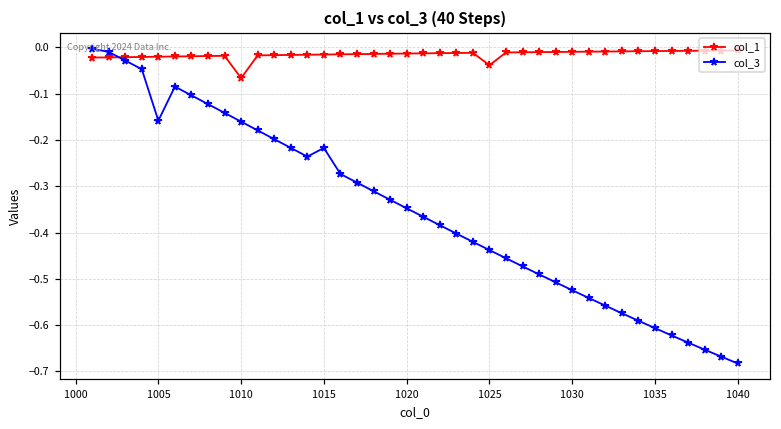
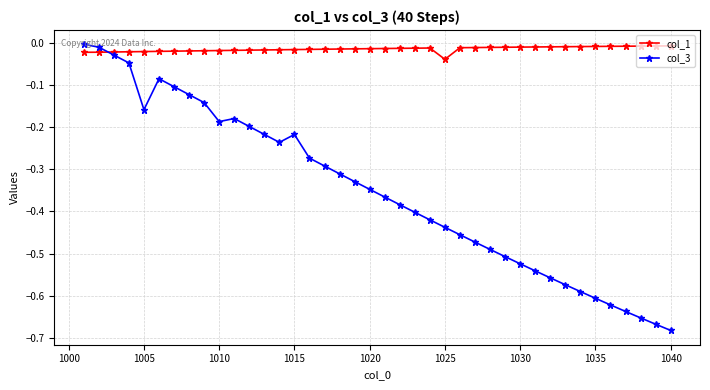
  {
    "col_1": {
      "1005": -0.02,
-     "1010": -0.07,
+     "1010": -0.02,
      "1015": -0.02,
      "1020": -0.01,
      "1025": -0.04,
      "1030": -0.01,
      "1035": -0.01
    },
    "col_3": {
      "1005": -0.16,
-     "1010": -0.16,
+     "1010": -0.19,
      "1015": -0.22,
      "1020": -0.35,
      "1025": -0.44,
      "1030": -0.52,
      "1035": -0.61,
      "1040": -0.68
    }
  }
